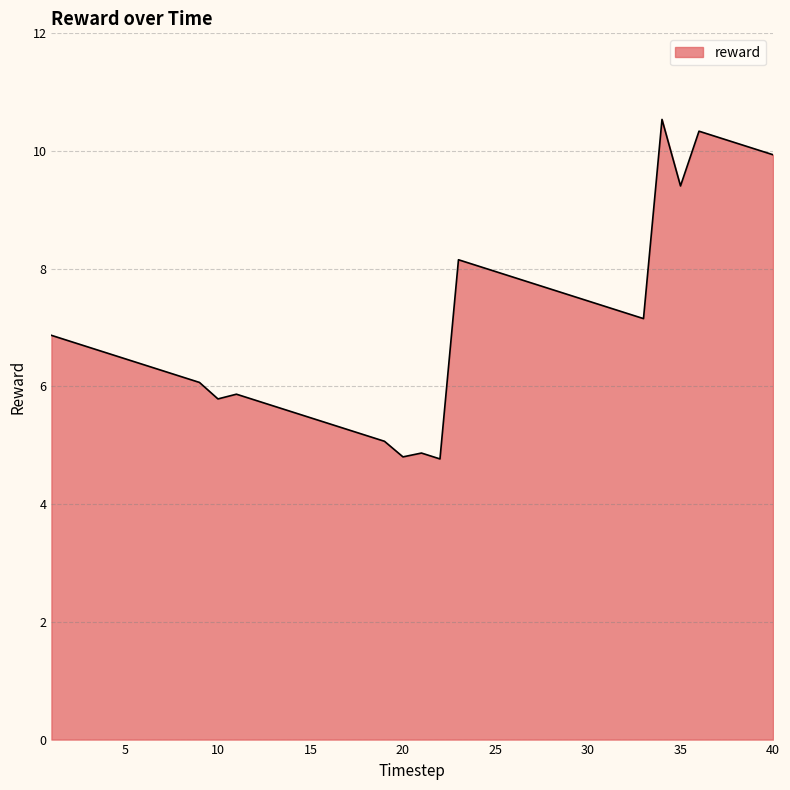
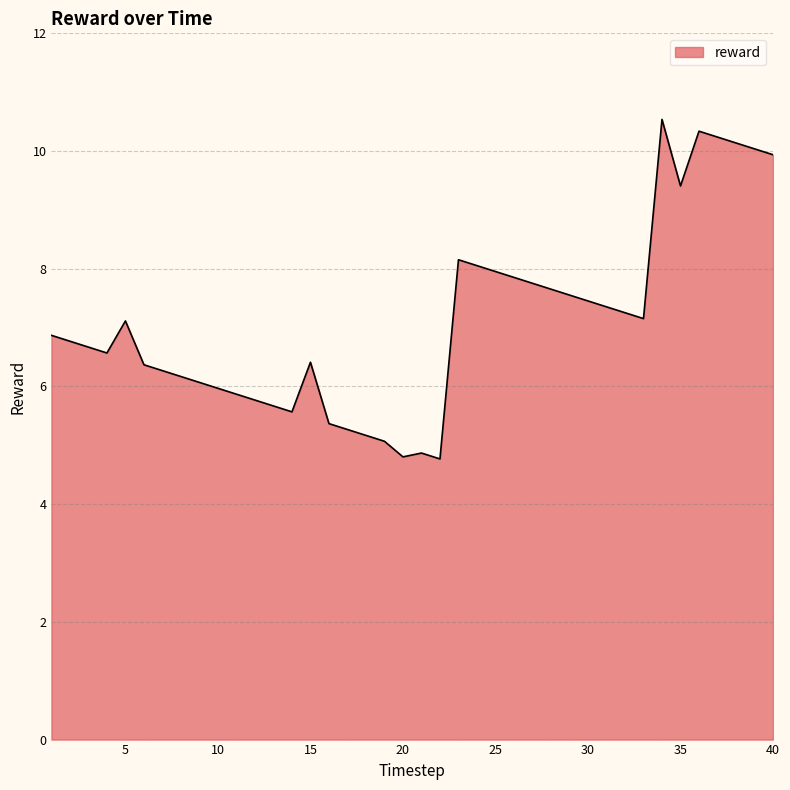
  {
-   "5": 6.5,
-   "10": 5.8,
-   "15": 5.5,
+   "5": 7.1,
+   "10": 6.0,
+   "15": 6.4,
    "20": 4.8,
    "25": 8.0,
    "30": 7.5,
    "35": 9.4,
    "40": 9.9
  }
